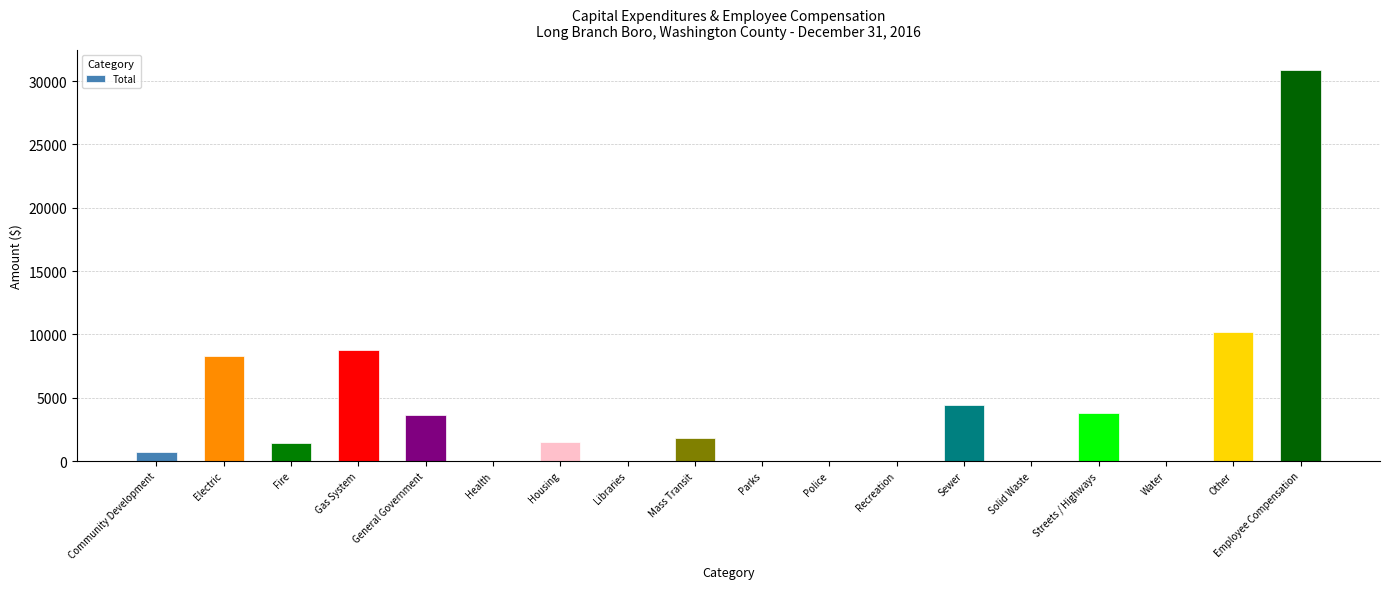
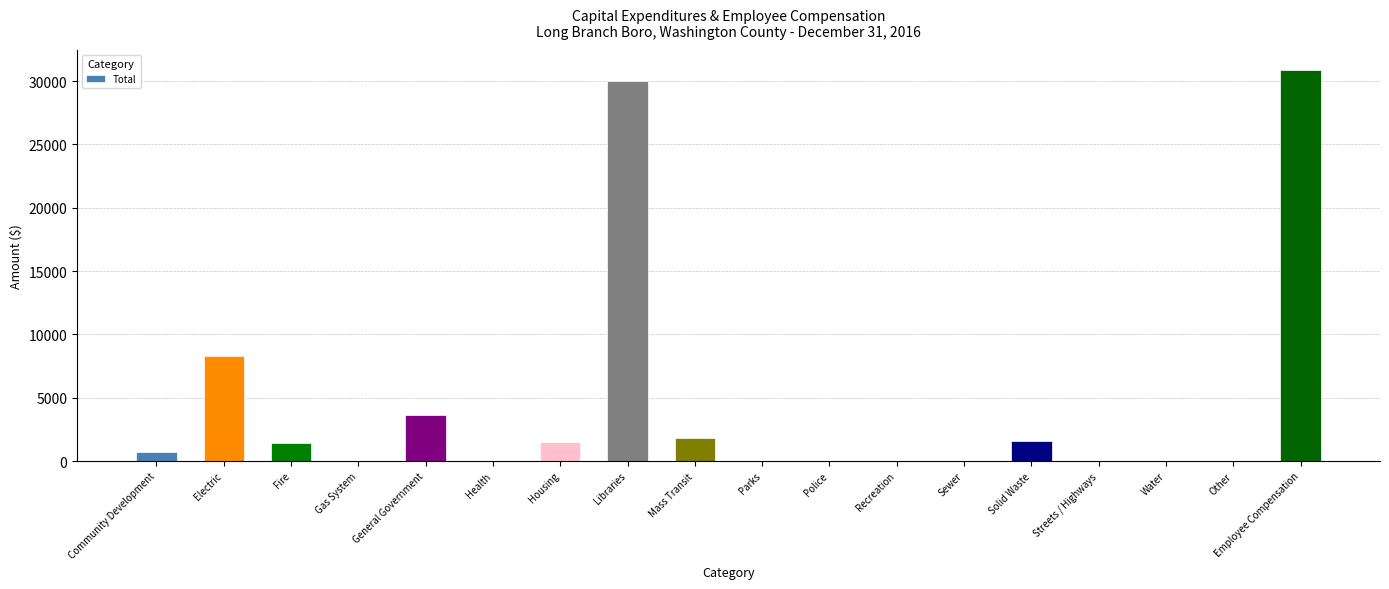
  {
    "Community Development": 700,
    "Electric": 8300,
    "Fire": 1400,
-   "Gas System": 8800,
+   "Gas System": 0,
    "General Government": 3600,
    "Health": 0,
    "Housing": 1500,
-   "Libraries": 0,
+   "Libraries": 30000,
    "Mass Transit": 1800,
    "Parks": 0,
    "Police": 0,
    "Recreation": 0,
-   "Sewer": 4400,
-   "Solid Waste": 0,
-   "Streets / Highways": 3800,
+   "Sewer": 0,
+   "Solid Waste": 1600,
+   "Streets / Highways": 0,
    "Water": 0,
-   "Other": 10200,
+   "Other": 0,
    "Employee Compensation": 30900
  }
